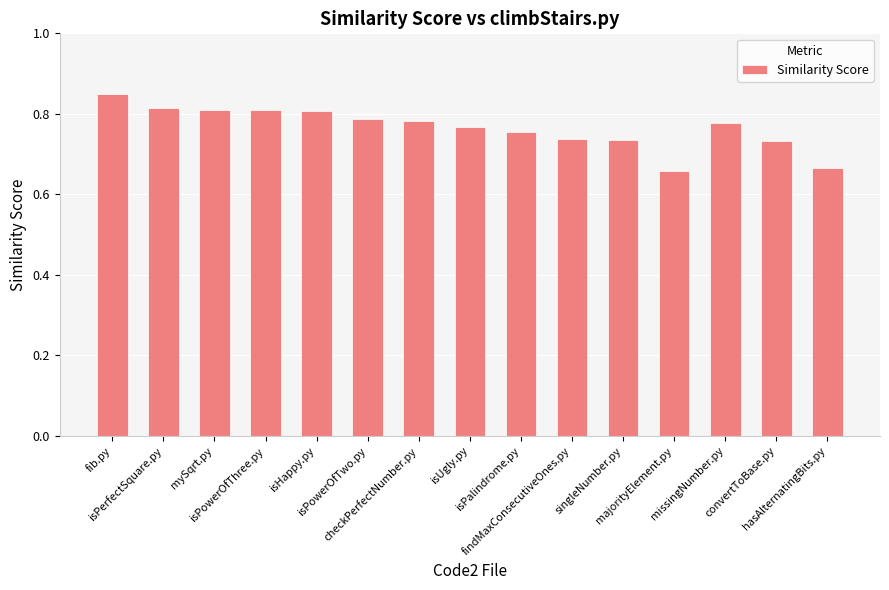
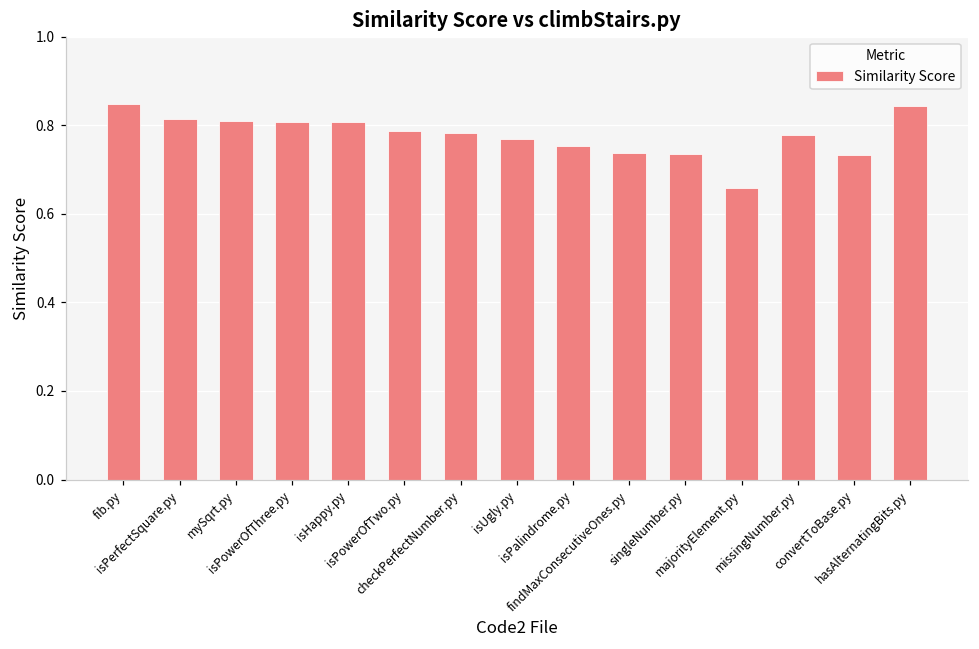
  {
    "fib.py": 0.85,
    "isPerfectSquare.py": 0.81,
    "mySqrt.py": 0.81,
    "isPowerOfThree.py": 0.81,
    "isHappy.py": 0.81,
    "isPowerOfTwo.py": 0.79,
    "checkPerfectNumber.py": 0.78,
    "isUgly.py": 0.77,
    "isPalindrome.py": 0.75,
    "findMaxConsecutiveOnes.py": 0.74,
    "singleNumber.py": 0.74,
    "majorityElement.py": 0.66,
    "missingNumber.py": 0.78,
    "convertToBase.py": 0.73,
-   "hasAlternatingBits.py": 0.67
+   "hasAlternatingBits.py": 0.84
  }
